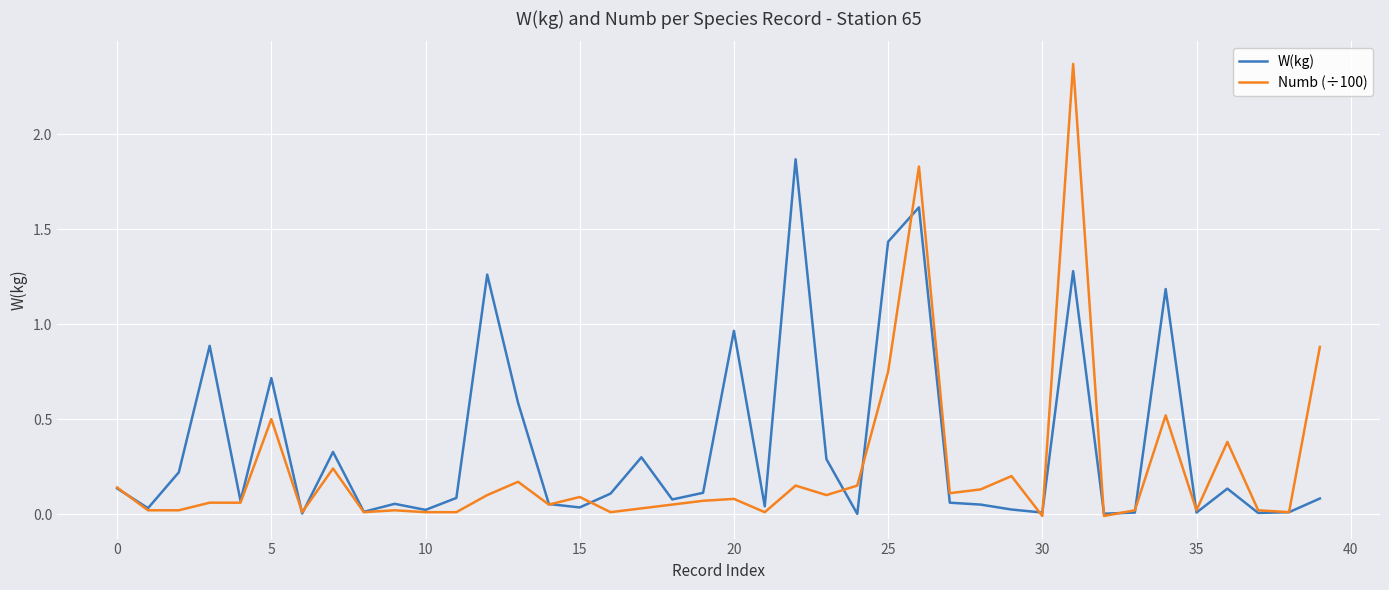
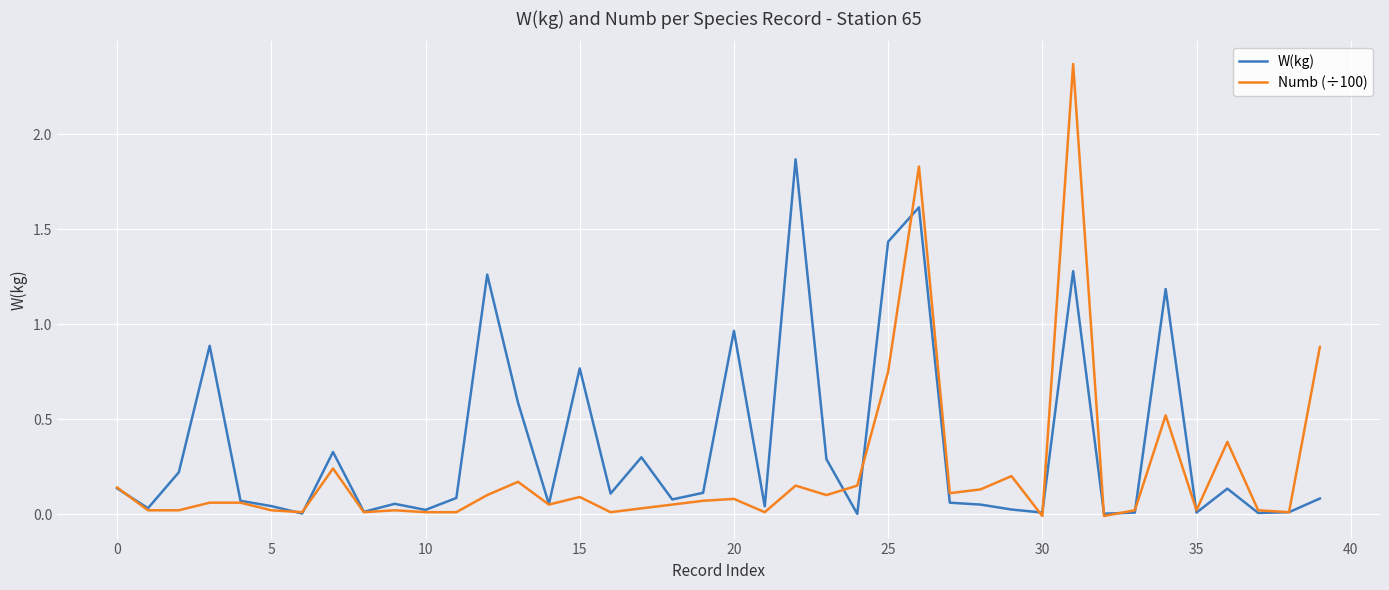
  {
    "W(kg)": {
-     "5": 0.72,
-     "15": 0.04,
+     "5": 0.04,
+     "15": 0.77,
      "20": 0.97,
      "25": 1.43,
      "30": 0.01
    },
    "Numb (÷100)": {
-     "5": 0.50,
+     "5": 0.02,
      "15": 0.09,
      "20": 0.08,
      "25": 0.75,
      "30": -0.01
    }
  }
